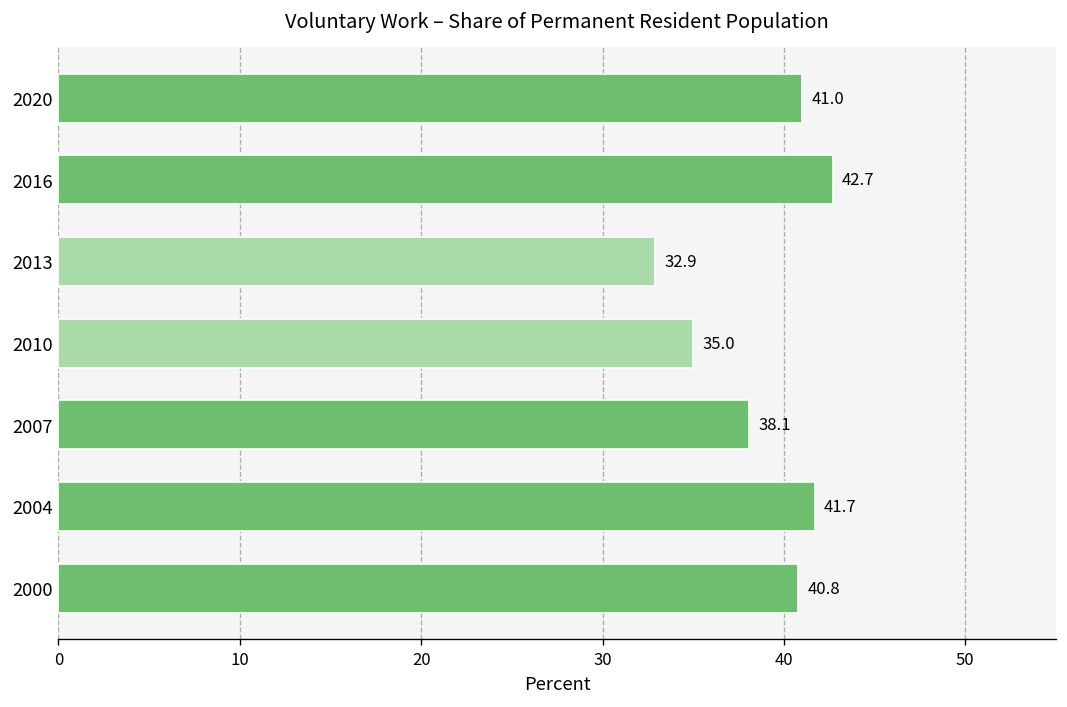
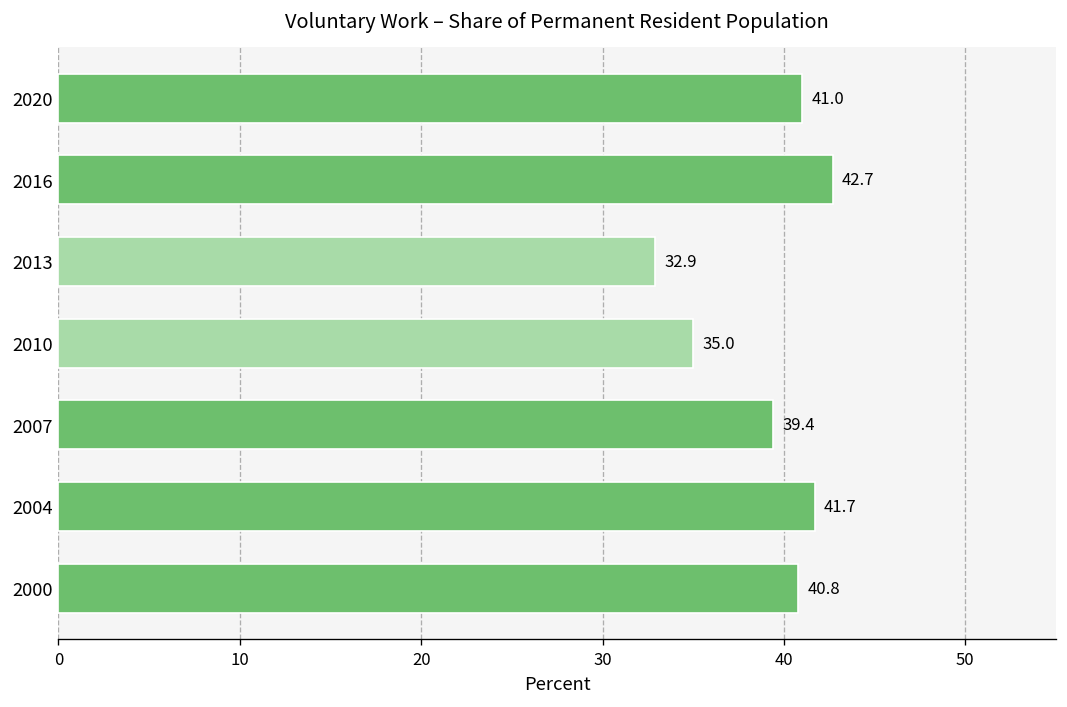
  {
    "2020": 41.0,
    "2016": 42.7,
    "2013": 32.9,
    "2010": 35.0,
-   "2007": 38.1,
+   "2007": 39.4,
    "2004": 41.7,
    "2000": 40.8
  }
